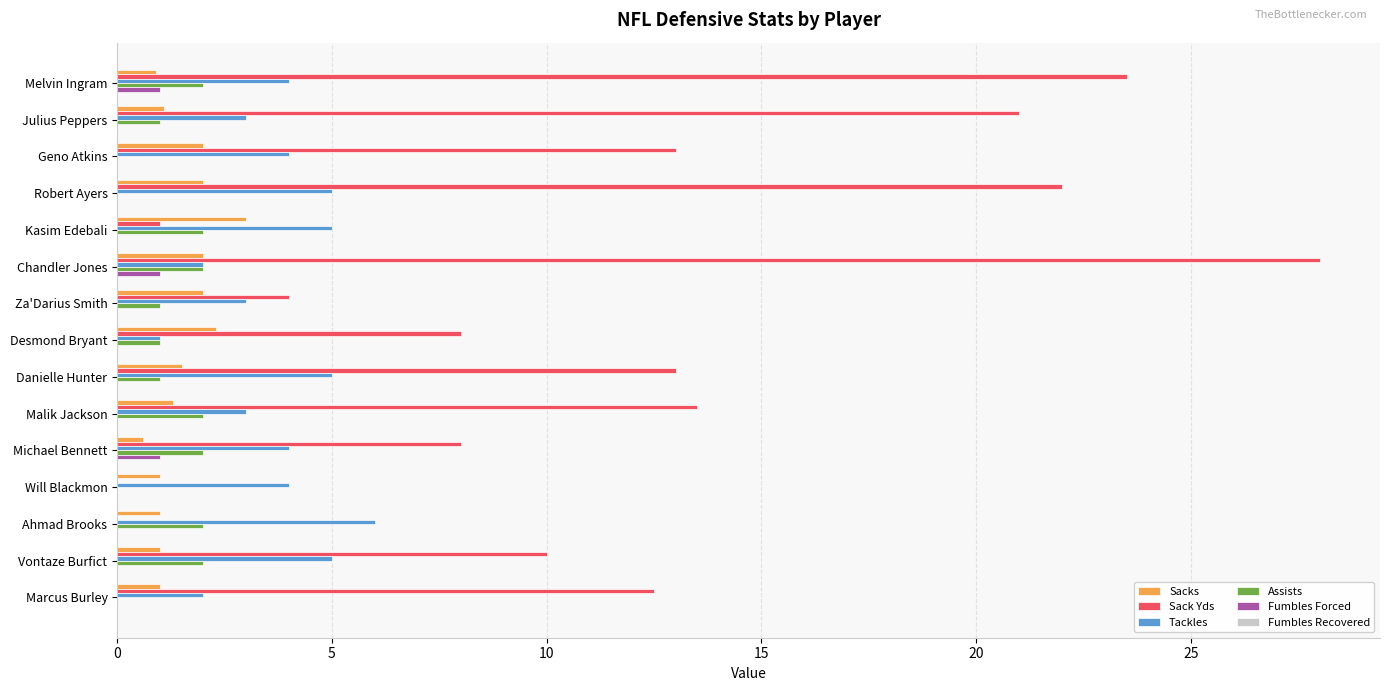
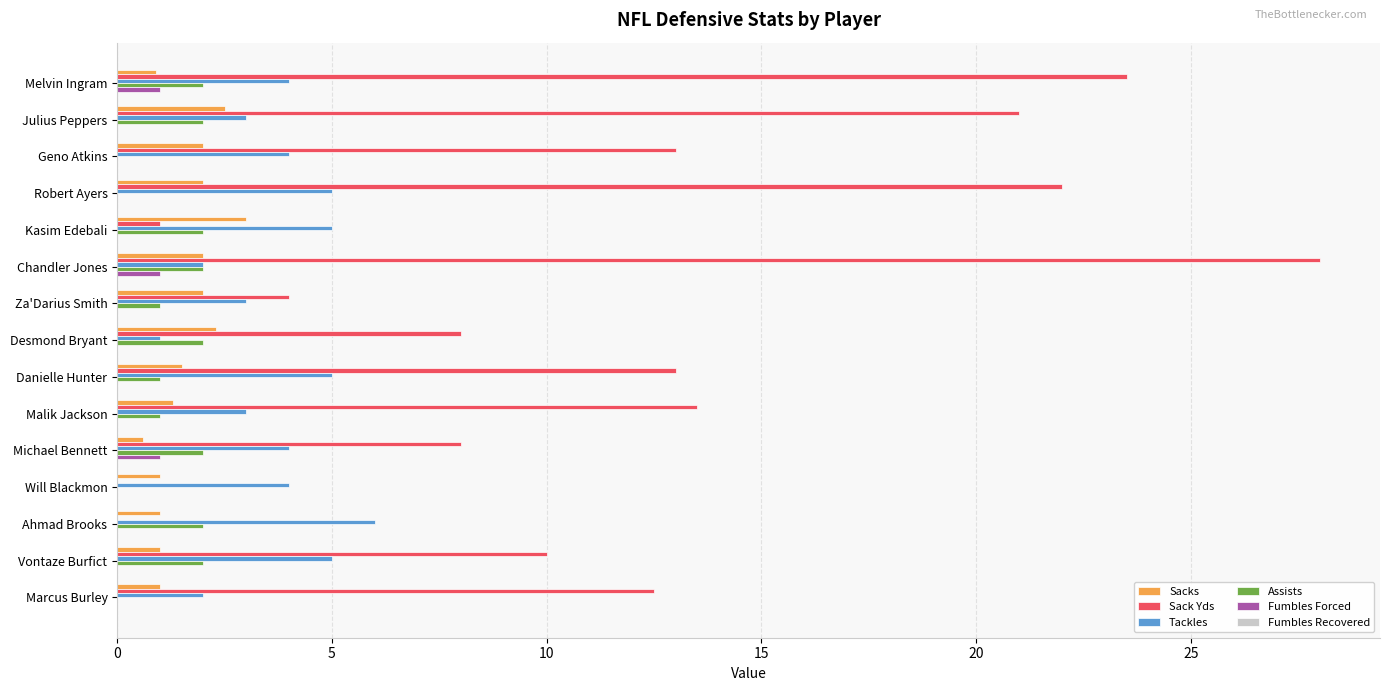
  {
    "Sacks": {
      "Melvin Ingram": 0.9,
-     "Julius Peppers": 1.1,
+     "Julius Peppers": 2.5,
      "Geno Atkins": 2.0,
      "Robert Ayers": 2.0,
      "Kasim Edebali": 3.0,
      "Chandler Jones": 2.0,
      "Za'Darius Smith": 2.0,
      "Desmond Bryant": 2.3,
      "Danielle Hunter": 1.5,
      "Malik Jackson": 1.3,
      "Michael Bennett": 0.6,
      "Will Blackmon": 1.0,
      "Ahmad Brooks": 1.0,
      "Vontaze Burfict": 1.0,
      "Marcus Burley": 1.0
    },
    "Sack Yds": {
      "Melvin Ingram": 23.5,
      "Julius Peppers": 21.0,
      "Geno Atkins": 13.0,
      "Robert Ayers": 22.0,
      "Kasim Edebali": 1.0,
      "Chandler Jones": 28.0,
      "Za'Darius Smith": 4.0,
      "Desmond Bryant": 8.0,
      "Danielle Hunter": 13.0,
      "Malik Jackson": 13.5,
      "Michael Bennett": 8.0,
      "Will Blackmon": 0.0,
      "Ahmad Brooks": 0.0,
      "Vontaze Burfict": 10.0,
      "Marcus Burley": 12.5
    },
    "Tackles": {
      "Melvin Ingram": 4.0,
      "Julius Peppers": 3.0,
      "Geno Atkins": 4.0,
      "Robert Ayers": 5.0,
      "Kasim Edebali": 5.0,
      "Chandler Jones": 2.0,
      "Za'Darius Smith": 3.0,
      "Desmond Bryant": 1.0,
      "Danielle Hunter": 5.0,
      "Malik Jackson": 3.0,
      "Michael Bennett": 4.0,
      "Will Blackmon": 4.0,
      "Ahmad Brooks": 6.0,
      "Vontaze Burfict": 5.0,
      "Marcus Burley": 2.0
    },
    "Assists": {
      "Melvin Ingram": 2,
-     "Julius Peppers": 1,
+     "Julius Peppers": 2,
      "Geno Atkins": 0,
      "Robert Ayers": 0,
      "Kasim Edebali": 2,
      "Chandler Jones": 2,
      "Za'Darius Smith": 1,
-     "Desmond Bryant": 1,
+     "Desmond Bryant": 2,
      "Danielle Hunter": 1,
-     "Malik Jackson": 2,
+     "Malik Jackson": 1,
      "Michael Bennett": 2,
      "Will Blackmon": 0,
      "Ahmad Brooks": 2,
      "Vontaze Burfict": 2,
      "Marcus Burley": 0
    },
    "Fumbles Forced": {
      "Melvin Ingram": 1.0,
      "Julius Peppers": 0.0,
      "Geno Atkins": 0.0,
      "Robert Ayers": 0.0,
      "Kasim Edebali": 0.0,
      "Chandler Jones": 1.0,
      "Za'Darius Smith": 0.0,
      "Desmond Bryant": 0.0,
      "Danielle Hunter": 0.0,
      "Malik Jackson": 0.0,
      "Michael Bennett": 1.0,
      "Will Blackmon": 0.0,
      "Ahmad Brooks": 0.0,
      "Vontaze Burfict": 0.0,
      "Marcus Burley": 0.0
    },
    "Fumbles Recovered": {
      "Melvin Ingram": 0.0,
      "Julius Peppers": 0.0,
      "Geno Atkins": 0.0,
      "Robert Ayers": 0.0,
      "Kasim Edebali": 0.0,
      "Chandler Jones": 0.0,
      "Za'Darius Smith": 0.0,
      "Desmond Bryant": 0.0,
      "Danielle Hunter": 0.0,
      "Malik Jackson": 0.0,
      "Michael Bennett": 0.0,
      "Will Blackmon": 0.0,
      "Ahmad Brooks": 0.0,
      "Vontaze Burfict": 0.0,
      "Marcus Burley": 0.0
    }
  }
